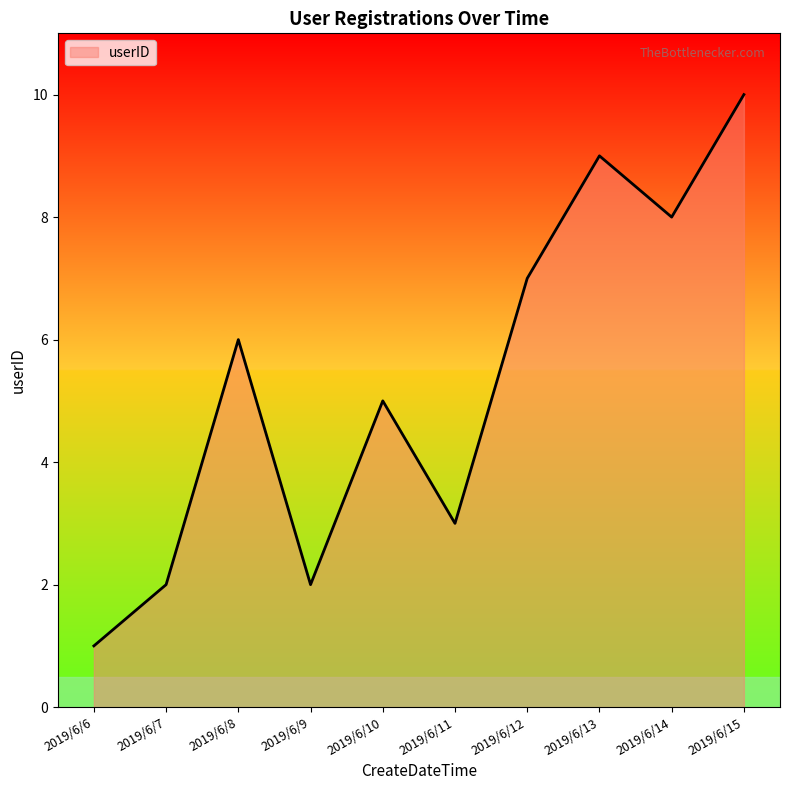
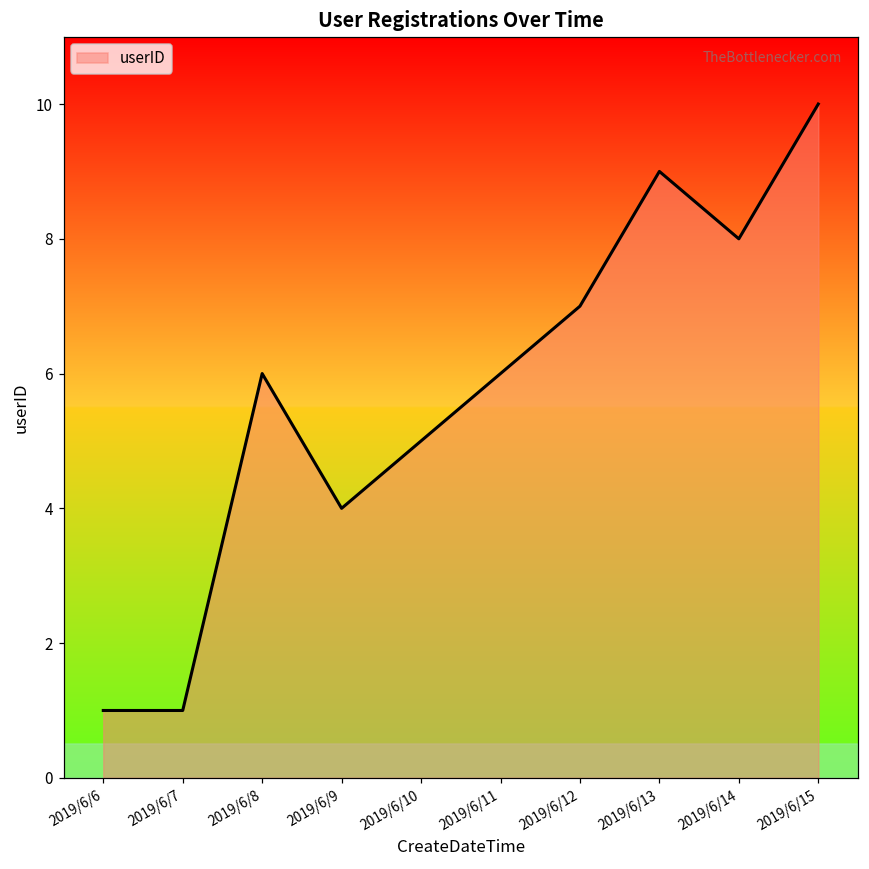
  {
    "2019/6/6": 1,
-   "2019/6/7": 2,
+   "2019/6/7": 1,
    "2019/6/8": 6,
-   "2019/6/9": 2,
+   "2019/6/9": 4,
    "2019/6/10": 5,
-   "2019/6/11": 3,
+   "2019/6/11": 6,
    "2019/6/12": 7,
    "2019/6/13": 9,
    "2019/6/14": 8,
    "2019/6/15": 10
  }
